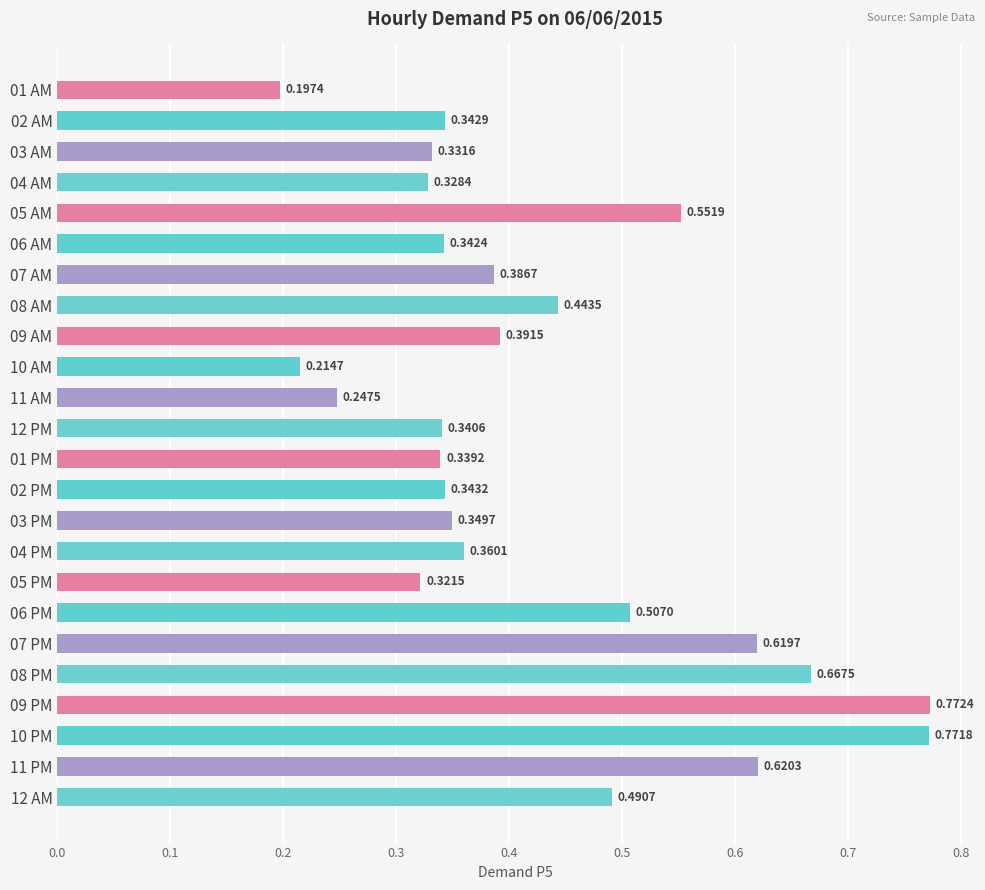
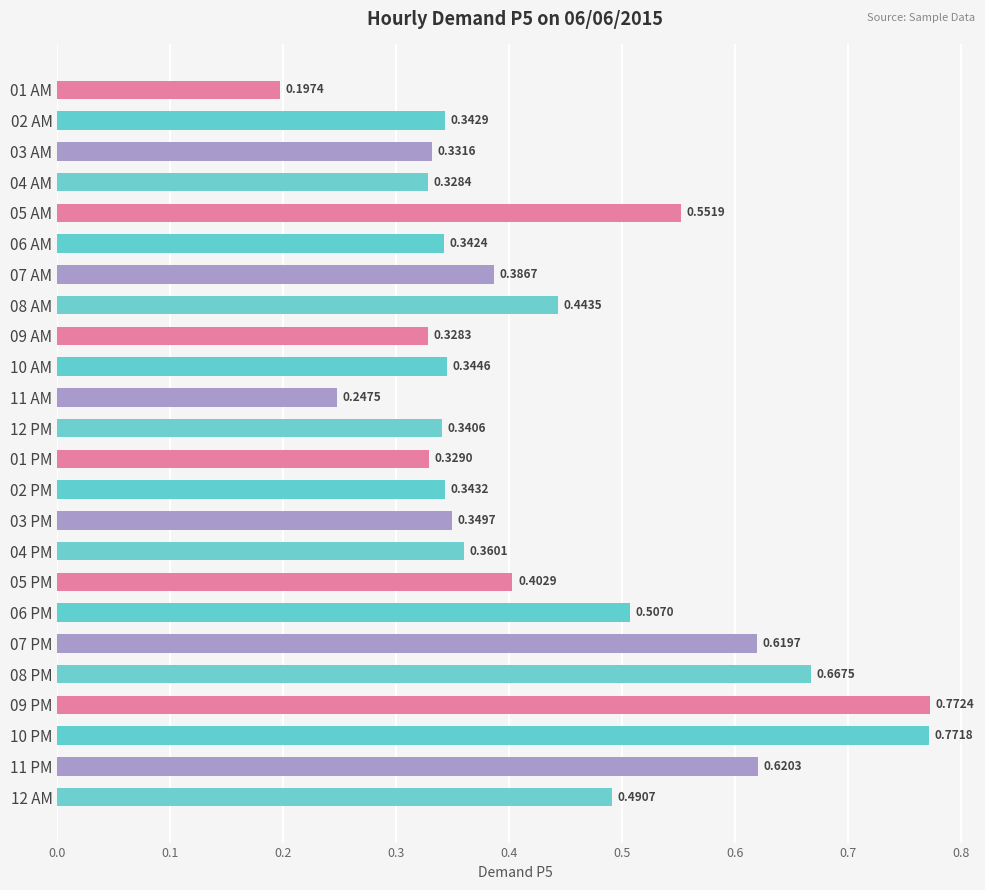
  {
    "01 AM": 0.1974,
    "02 AM": 0.3429,
    "03 AM": 0.3316,
    "04 AM": 0.3284,
    "05 AM": 0.5519,
    "06 AM": 0.3424,
    "07 AM": 0.3867,
    "08 AM": 0.4435,
-   "09 AM": 0.3915,
-   "10 AM": 0.2147,
+   "09 AM": 0.3283,
+   "10 AM": 0.3446,
    "11 AM": 0.2475,
    "12 PM": 0.3406,
-   "01 PM": 0.3392,
+   "01 PM": 0.3290,
    "02 PM": 0.3432,
    "03 PM": 0.3497,
    "04 PM": 0.3601,
-   "05 PM": 0.3215,
+   "05 PM": 0.4029,
    "06 PM": 0.5070,
    "07 PM": 0.6197,
    "08 PM": 0.6675,
    "09 PM": 0.7724,
    "10 PM": 0.7718,
    "11 PM": 0.6203,
    "12 AM": 0.4907
  }
